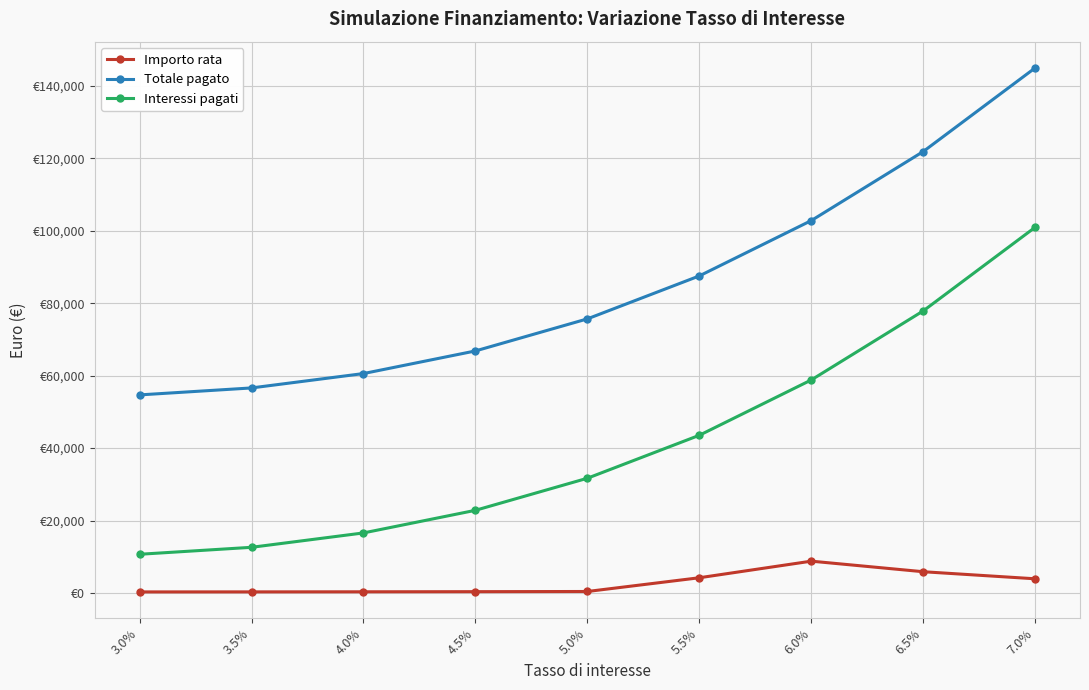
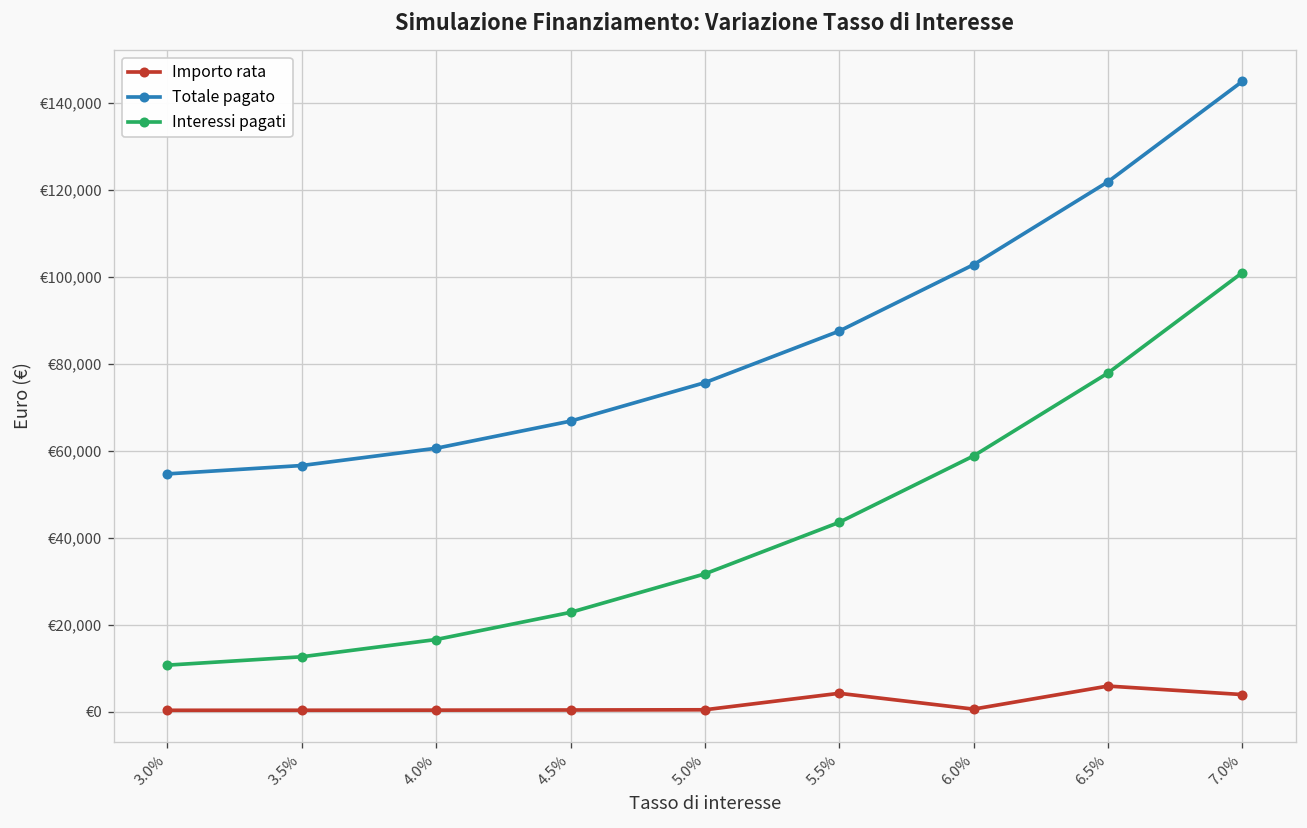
  {
    "Importo rata": {
      "3.0%": "€0",
      "3.5%": "€0",
      "4.0%": "€0",
      "4.5%": "€0",
      "5.0%": "€0",
      "5.5%": "€4,000",
-     "6.0%": "€9,000",
+     "6.0%": "€1,000",
      "6.5%": "€6,000",
      "7.0%": "€4,000"
    },
    "Totale pagato": {
      "3.0%": "€55,000",
      "3.5%": "€57,000",
      "4.0%": "€61,000",
      "4.5%": "€67,000",
      "5.0%": "€76,000",
      "5.5%": "€88,000",
      "6.0%": "€103,000",
      "6.5%": "€122,000",
      "7.0%": "€145,000"
    },
    "Interessi pagati": {
      "3.0%": "€11,000",
      "3.5%": "€13,000",
      "4.0%": "€17,000",
      "4.5%": "€23,000",
      "5.0%": "€32,000",
      "5.5%": "€44,000",
      "6.0%": "€59,000",
      "6.5%": "€78,000",
      "7.0%": "€101,000"
    }
  }
